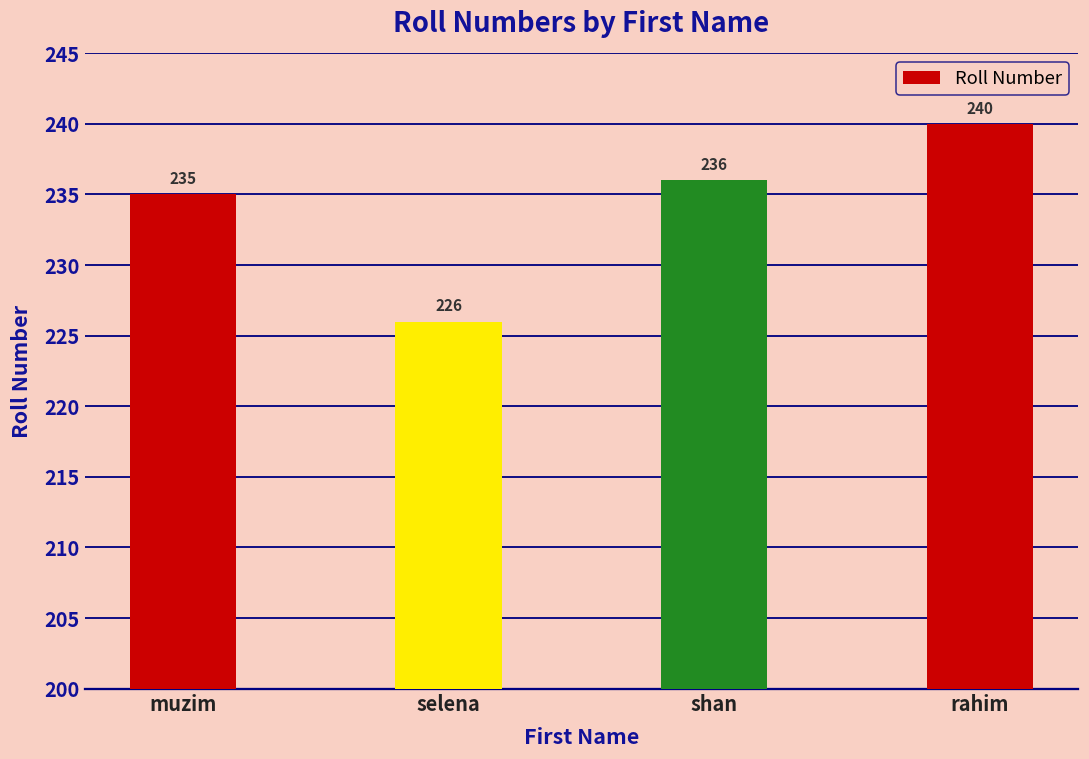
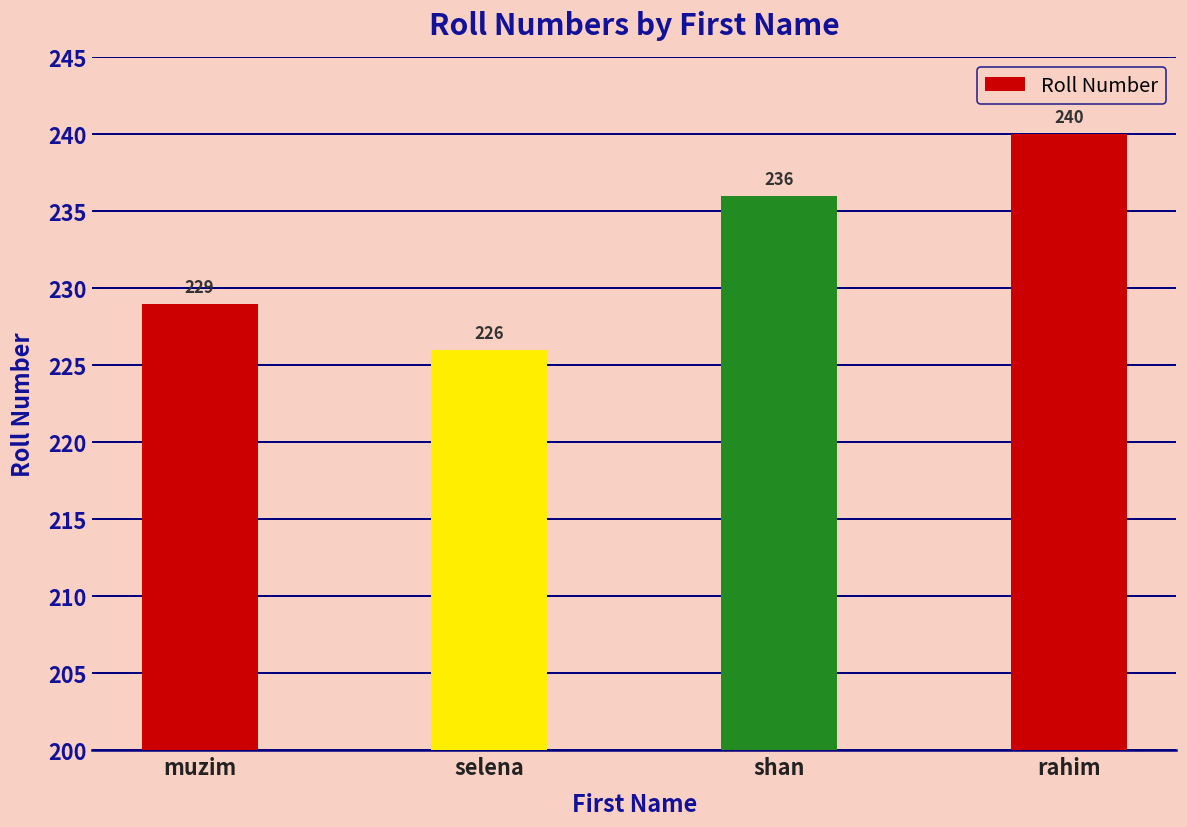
  {
-   "muzim": 235,
+   "muzim": 229,
    "selena": 226,
    "shan": 236,
    "rahim": 240
  }
